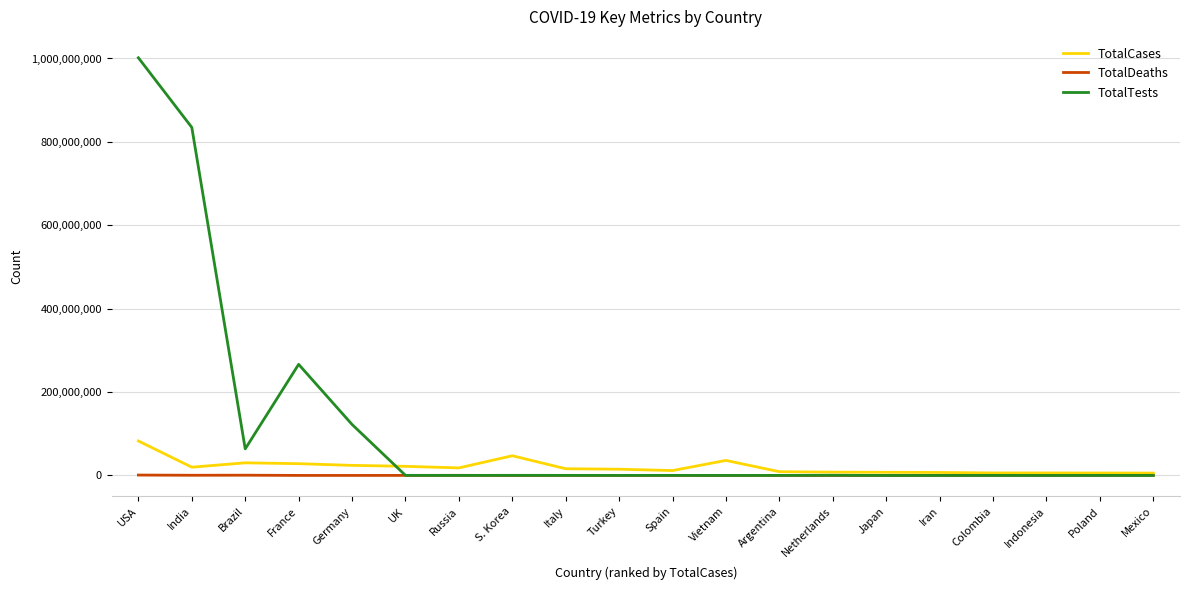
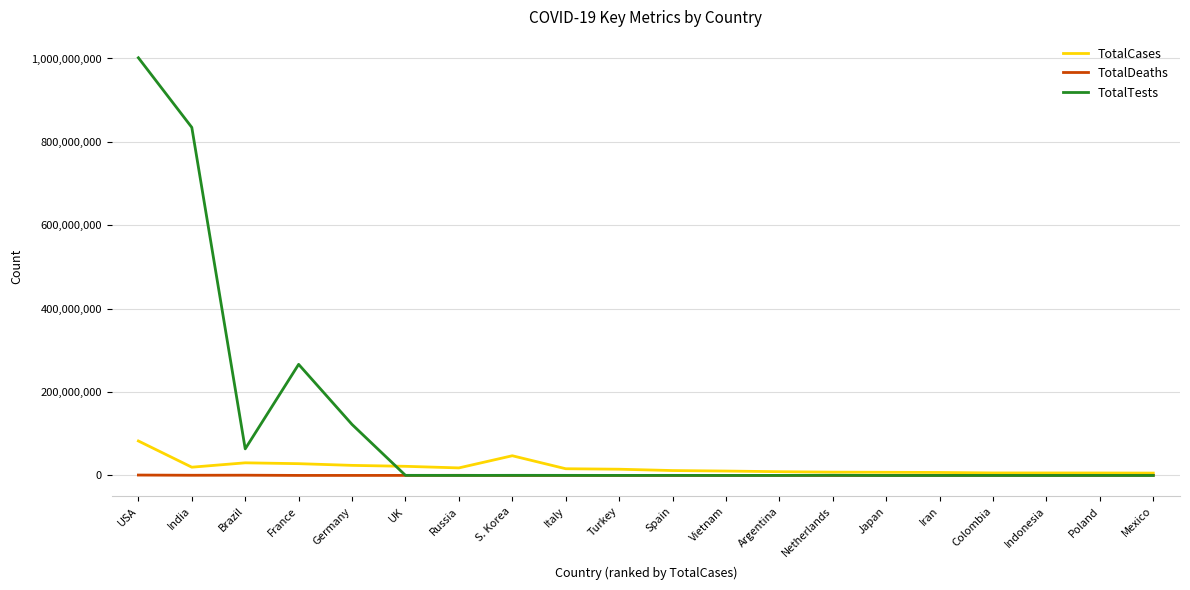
  {
    "TotalCases": {
      "USA": "80,000,000",
      "India": "20,000,000",
      "Brazil": "30,000,000",
      "France": "30,000,000",
      "Germany": "20,000,000",
      "UK": "20,000,000",
      "Russia": "20,000,000",
      "S. Korea": "50,000,000",
      "Italy": "20,000,000",
      "Turkey": "20,000,000",
      "Spain": "10,000,000",
-     "Vietnam": "40,000,000",
+     "Vietnam": "10,000,000",
      "Argentina": "10,000,000",
      "Netherlands": "10,000,000",
      "Japan": "10,000,000",
      "Iran": "10,000,000"
    },
    "TotalDeaths": {
      "USA": "0",
      "India": "0",
      "Brazil": "0",
      "France": "0",
      "Germany": "0"
    },
    "TotalTests": {
      "USA": "1,000,000,000",
      "India": "830,000,000",
      "Brazil": "60,000,000",
      "France": "270,000,000",
      "Germany": "120,000,000"
    }
  }
